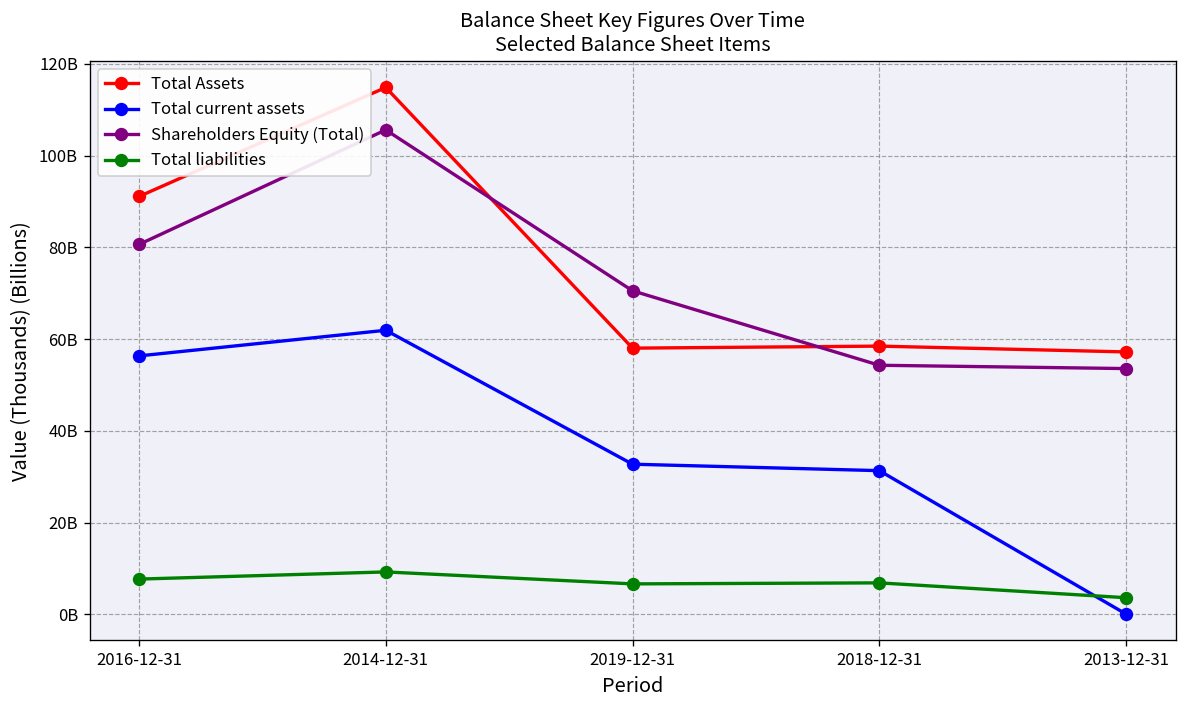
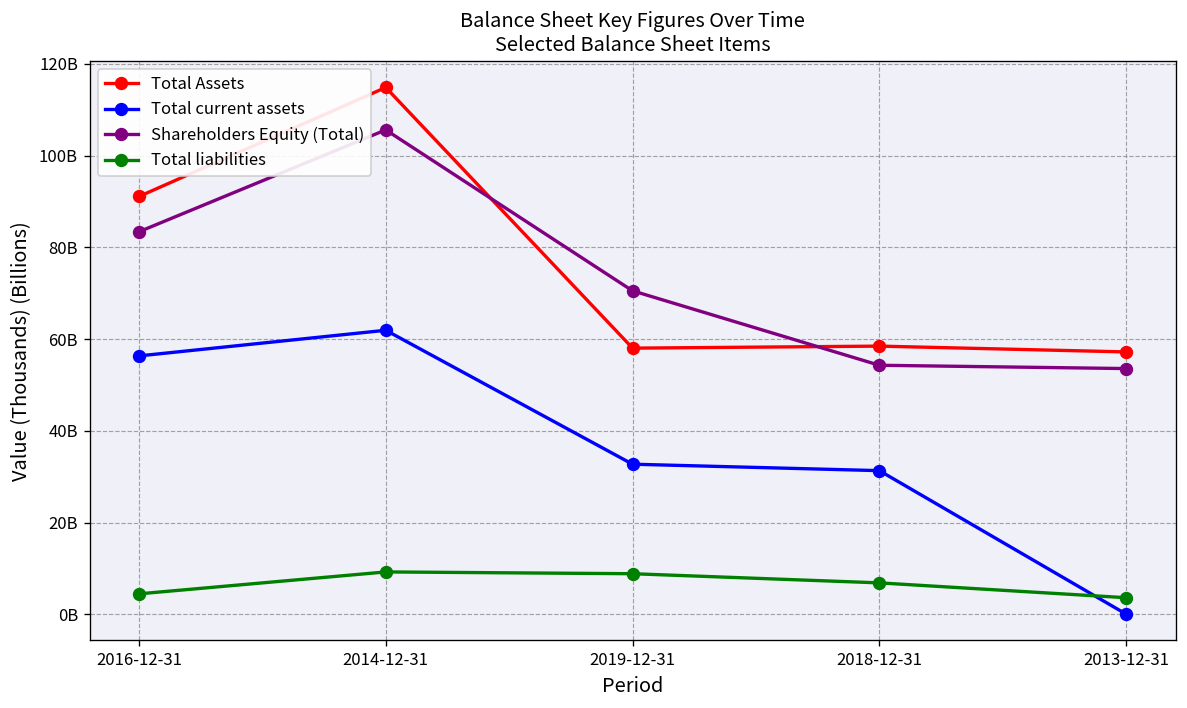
  {
    "Total Assets": {
      "2016-12-31": 91000000000,
      "2014-12-31": 115000000000,
      "2019-12-31": 58000000000,
      "2018-12-31": 58000000000,
      "2013-12-31": 57000000000
    },
    "Total current assets": {
      "2016-12-31": 56000000000,
      "2014-12-31": 62000000000,
      "2019-12-31": 33000000000,
      "2018-12-31": 31000000000,
      "2013-12-31": 0
    },
    "Shareholders Equity (Total)": {
-     "2016-12-31": 81000000000,
+     "2016-12-31": 83000000000,
      "2014-12-31": 106000000000,
      "2019-12-31": 71000000000,
      "2018-12-31": 54000000000,
      "2013-12-31": 54000000000
    },
    "Total liabilities": {
-     "2016-12-31": 8000000000,
+     "2016-12-31": 4000000000,
      "2014-12-31": 9000000000,
-     "2019-12-31": 7000000000,
+     "2019-12-31": 9000000000,
      "2018-12-31": 7000000000,
      "2013-12-31": 4000000000
    }
  }
